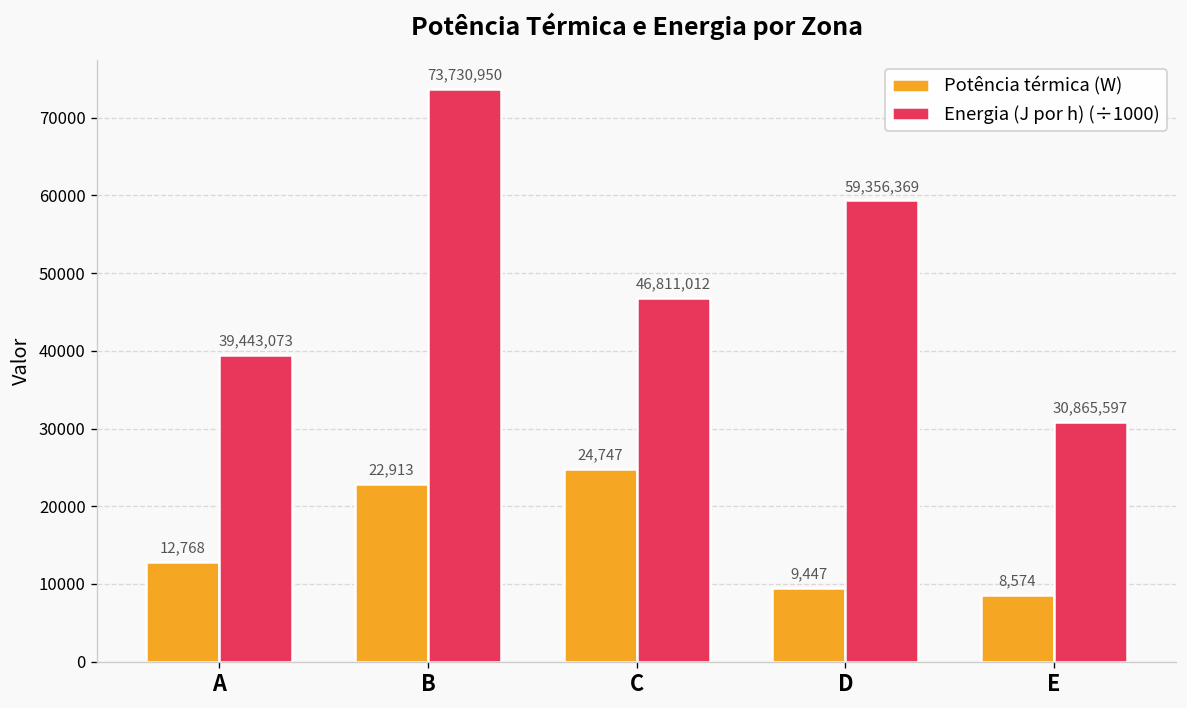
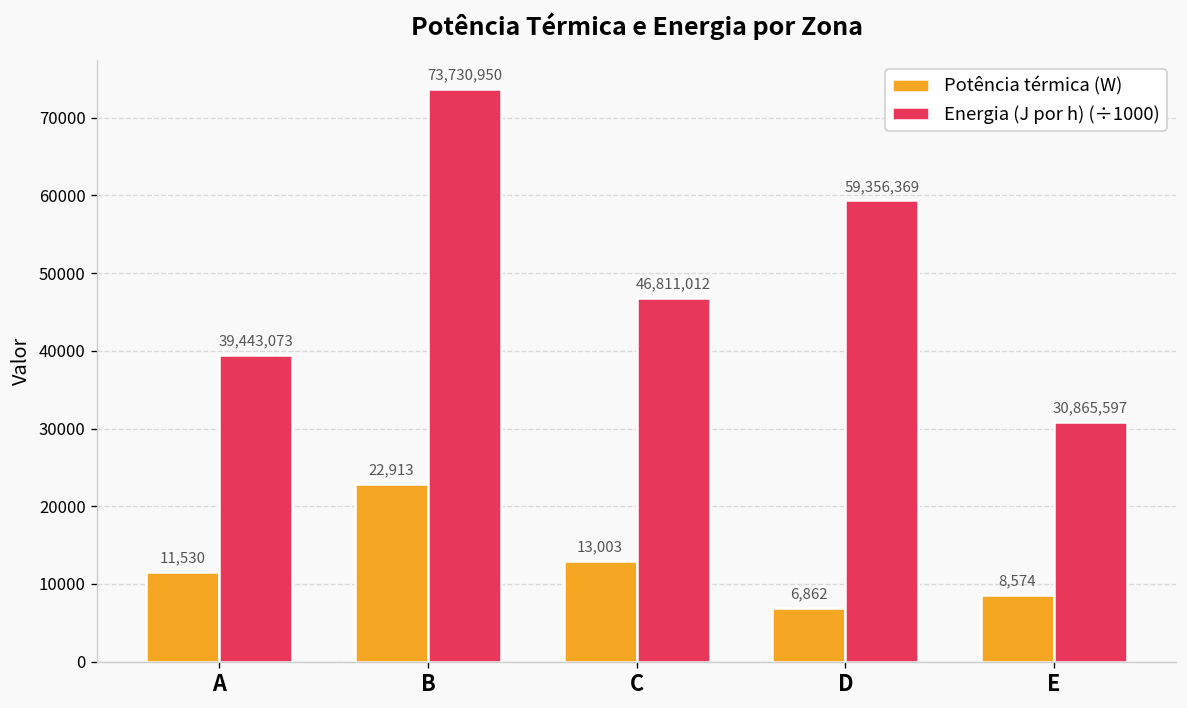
  {
    "Potência térmica (W)": {
-     "A": "12,768",
+     "A": "11,530",
      "B": "22,913",
-     "C": "24,747",
-     "D": "9,447",
+     "C": "13,003",
+     "D": "6,862",
      "E": "8,574"
    }
  }
